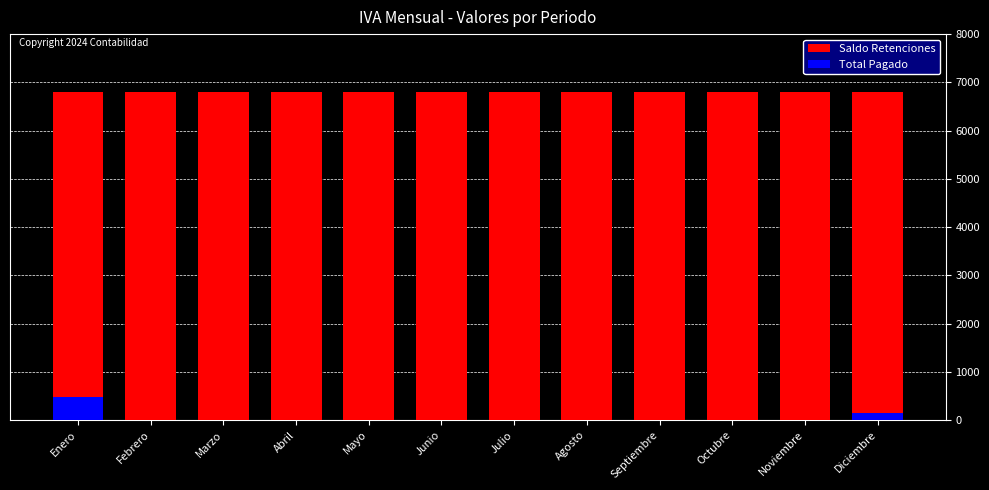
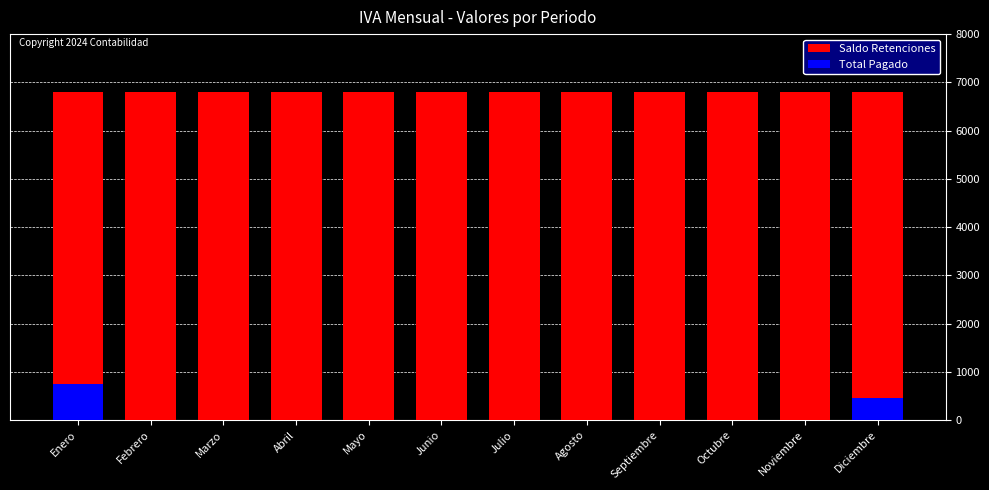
  {
    "Saldo Retenciones": {
      "Enero": 6800,
      "Febrero": 6800,
      "Marzo": 6800,
      "Abril": 6800,
      "Mayo": 6800,
      "Junio": 6800,
      "Julio": 6800,
      "Agosto": 6800,
      "Septiembre": 6800,
      "Octubre": 6800,
      "Noviembre": 6800,
      "Diciembre": 6800
    },
    "Total Pagado": {
-     "Enero": 500,
+     "Enero": 700,
      "Febrero": 0,
      "Marzo": 0,
      "Abril": 0,
      "Mayo": 0,
      "Junio": 0,
      "Julio": 0,
      "Agosto": 0,
      "Septiembre": 0,
      "Octubre": 0,
      "Noviembre": 0,
-     "Diciembre": 200
+     "Diciembre": 500
    }
  }
